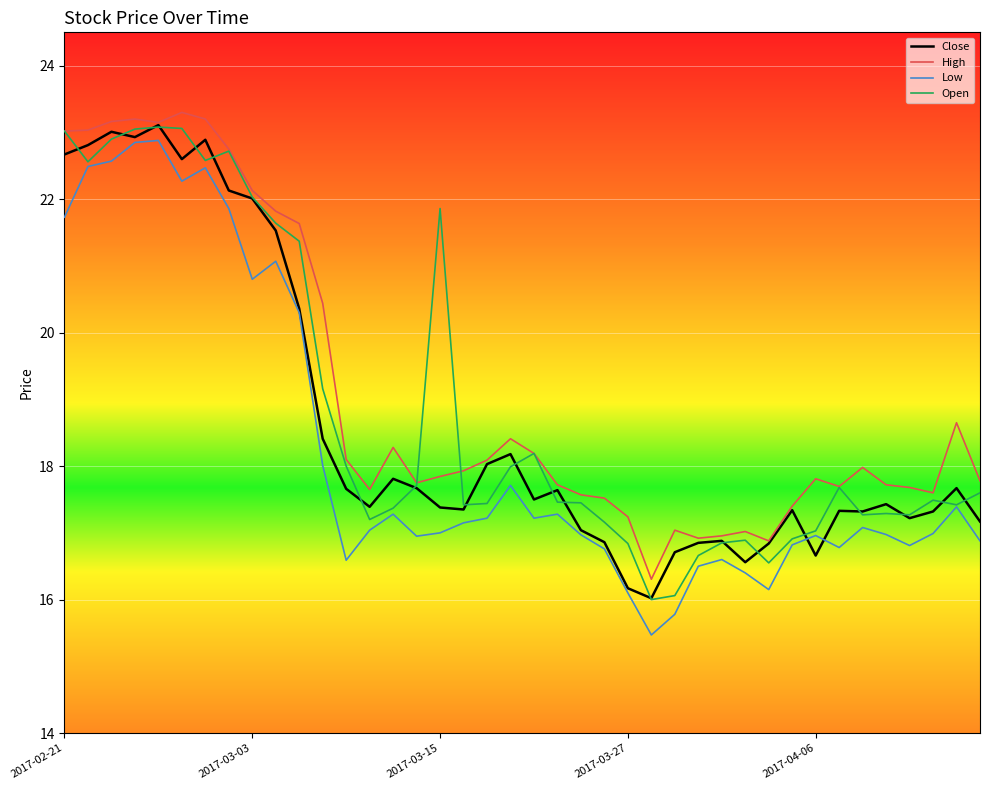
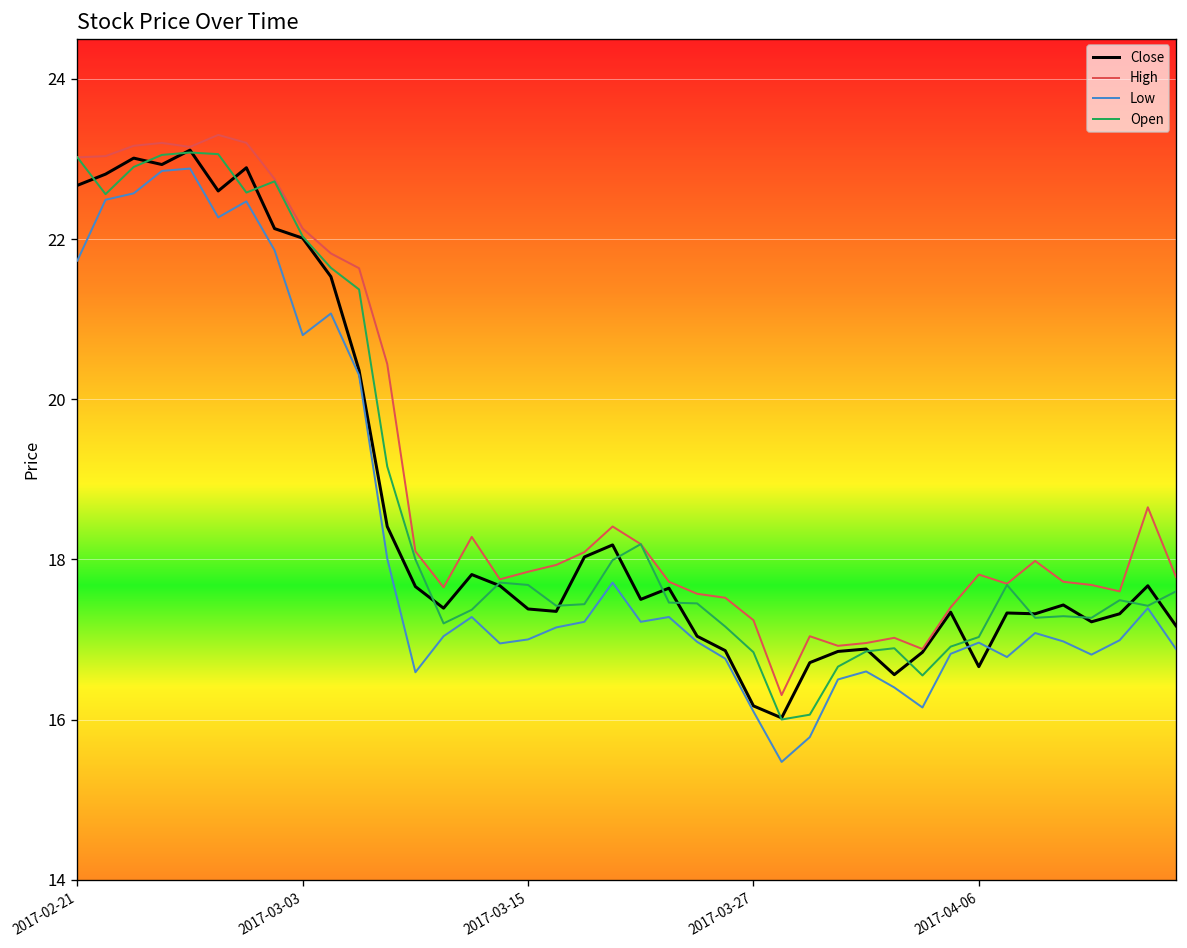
  {
    "Close": {
      "2017-02-21": 22.7,
      "2017-03-15": 17.4,
      "2017-03-27": 16.2,
      "2017-04-06": 16.7
    },
    "High": {
      "2017-03-03": 22.1,
      "2017-03-15": 17.8,
      "2017-03-27": 17.2,
      "2017-04-06": 17.8
    },
    "Low": {
      "2017-02-21": 21.7,
      "2017-03-03": 20.8,
      "2017-03-15": 17.0,
      "2017-03-27": 16.1,
      "2017-04-06": 17.0
    },
    "Open": {
-     "2017-03-15": 21.9,
+     "2017-03-15": 17.7,
      "2017-03-27": 16.8,
      "2017-04-06": 17.0
    }
  }
